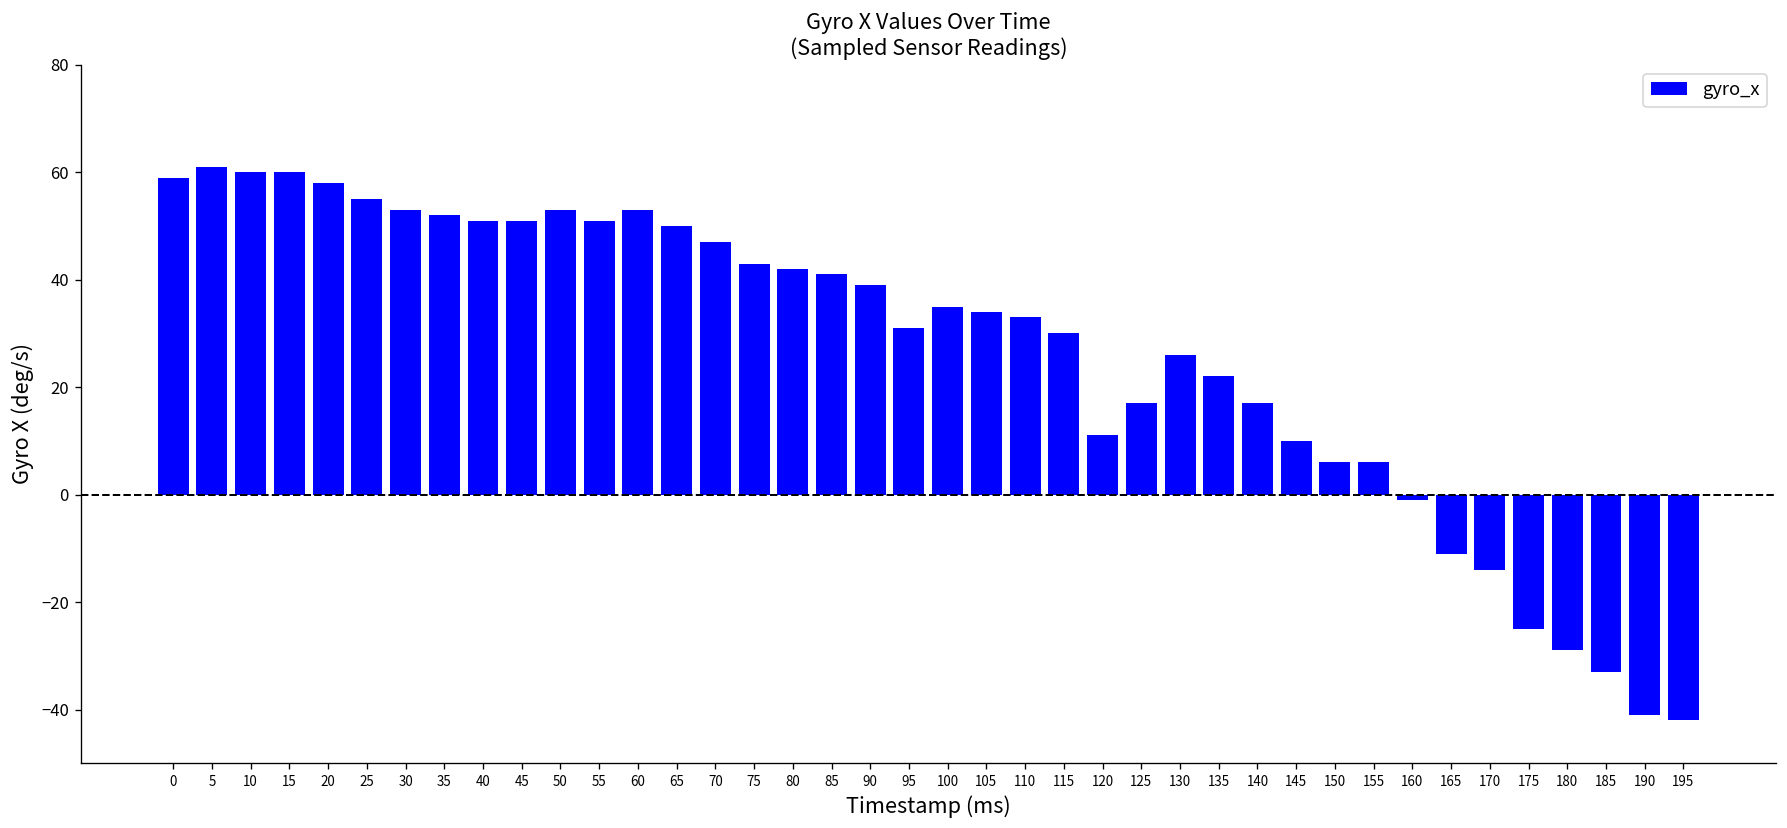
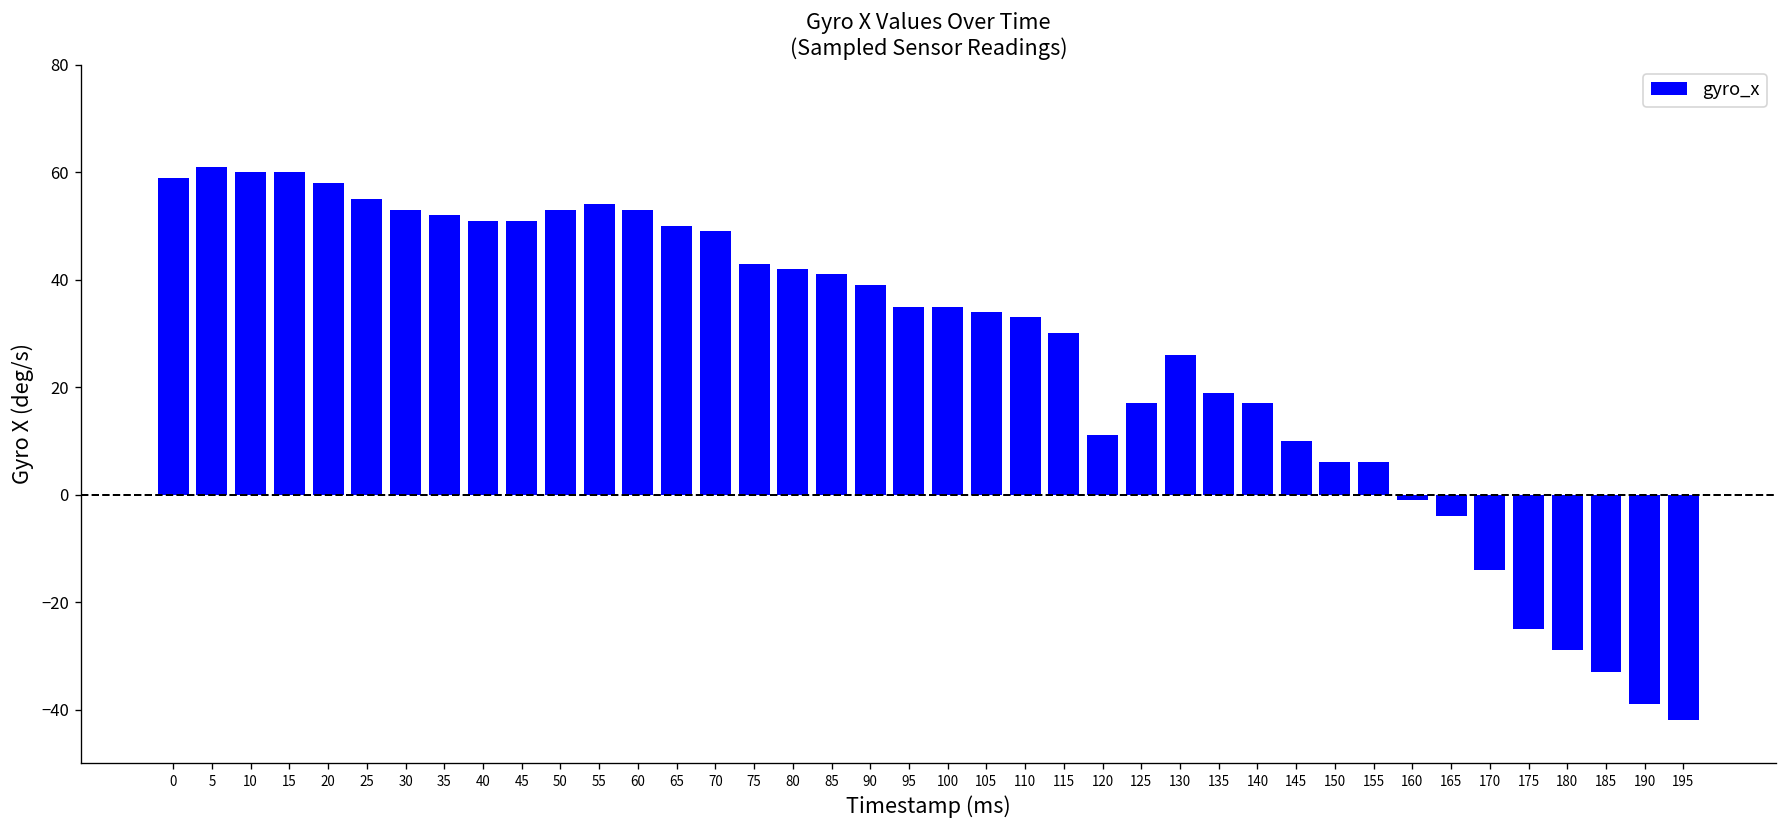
  {
    "0": 59,
    "5": 61,
    "10": 60,
    "15": 60,
    "20": 58,
    "25": 55,
    "30": 53,
    "35": 52,
    "40": 51,
    "45": 51,
    "50": 53,
-   "55": 51,
+   "55": 54,
    "60": 53,
    "65": 50,
-   "70": 47,
+   "70": 49,
    "75": 43,
    "80": 42,
    "85": 41,
    "90": 39,
-   "95": 31,
+   "95": 35,
    "100": 35,
    "105": 34,
    "110": 33,
    "115": 30,
    "120": 11,
    "125": 17,
    "130": 26,
-   "135": 22,
+   "135": 19,
    "140": 17,
    "145": 10,
    "150": 6,
    "155": 6,
    "160": -1,
-   "165": -11,
+   "165": -4,
    "170": -14,
    "175": -25,
    "180": -29,
    "185": -33,
-   "190": -41,
+   "190": -39,
    "195": -42
  }
